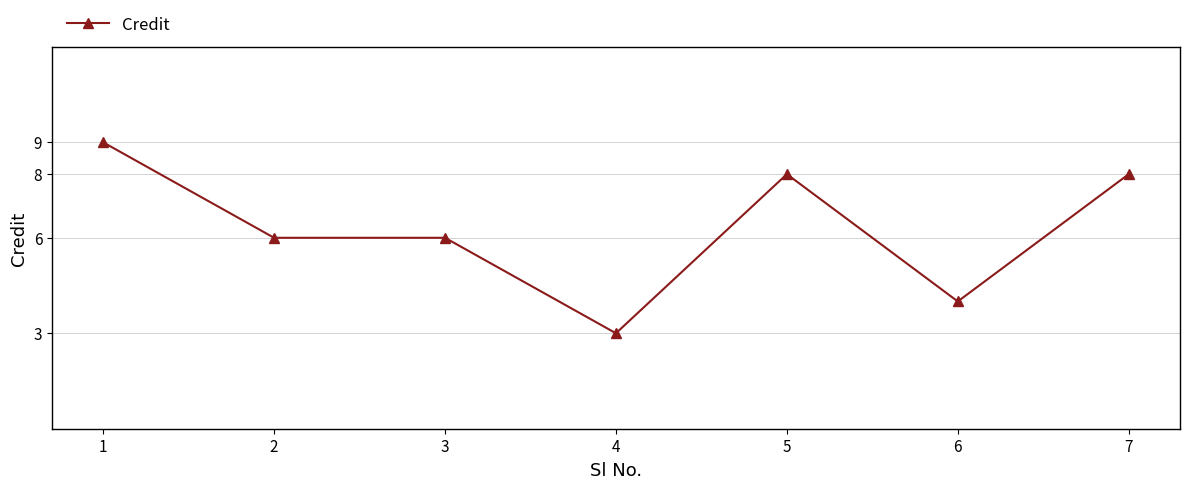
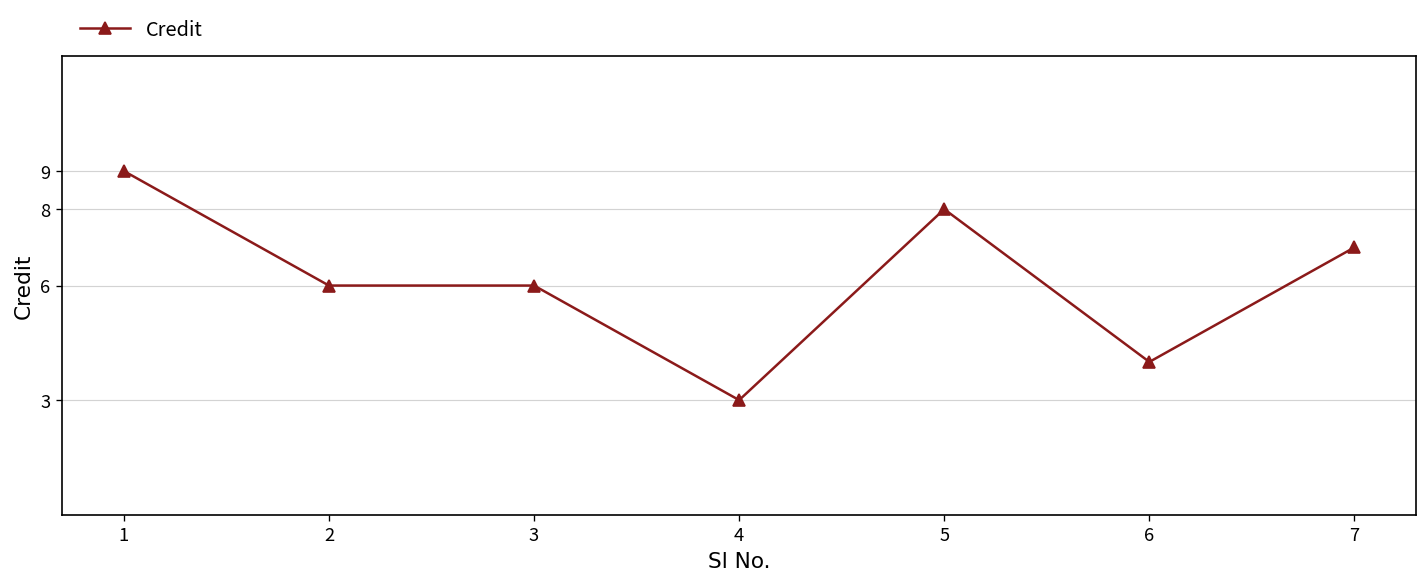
  {
    "1": 9,
    "2": 6,
    "3": 6,
    "4": 3,
    "5": 8,
    "6": 4,
-   "7": 8
+   "7": 7
  }
